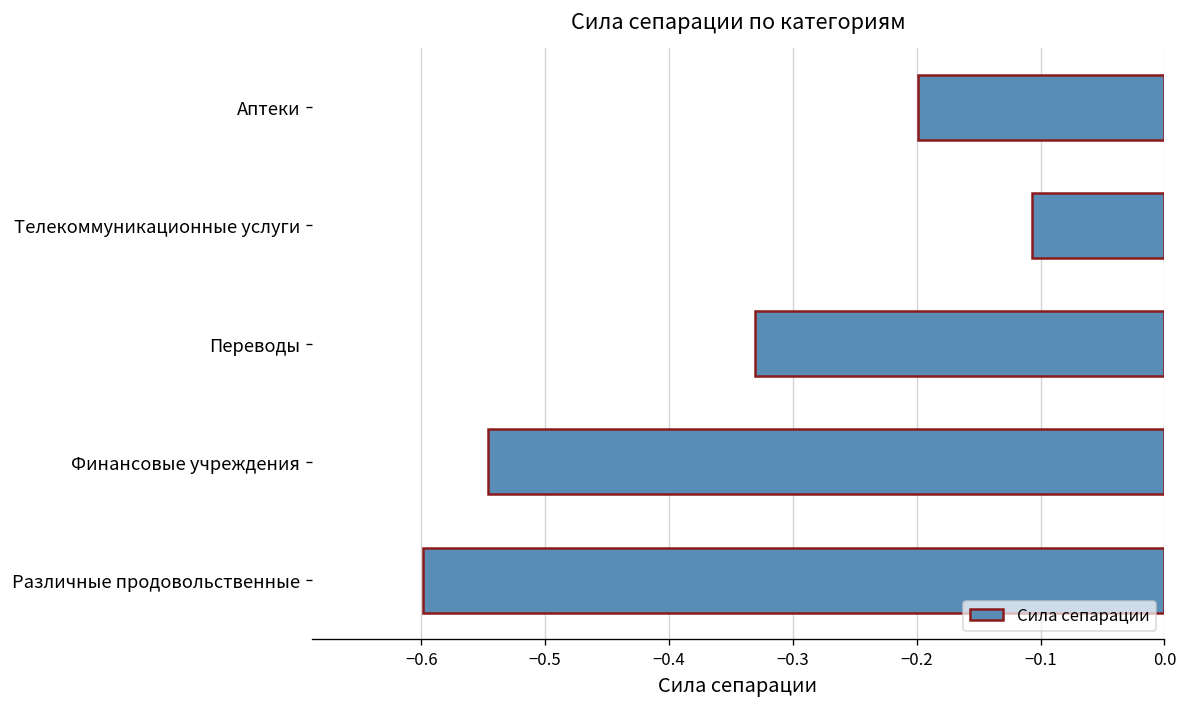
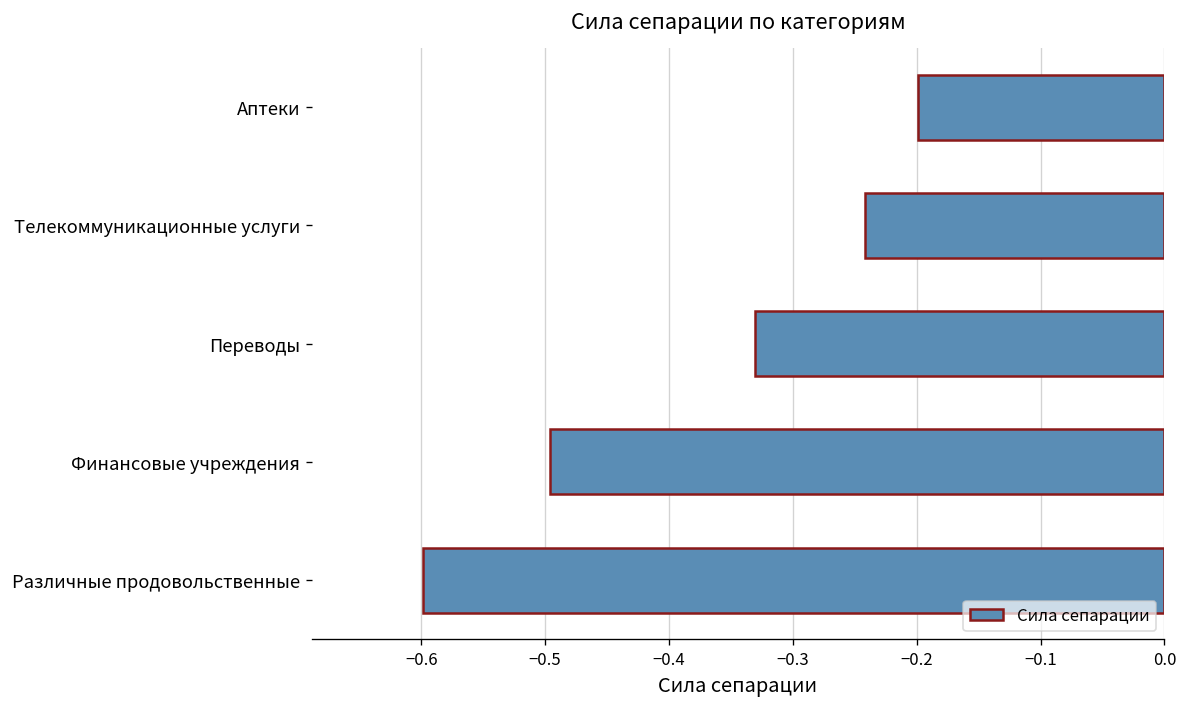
  {
    "Аптеки": -0.199,
-   "Телекоммуникационные услуги": -0.107,
+   "Телекоммуникационные услуги": -0.242,
    "Переводы": -0.331,
-   "Финансовые учреждения": -0.546,
+   "Финансовые учреждения": -0.496,
    "Различные продовольственные": -0.599
  }
